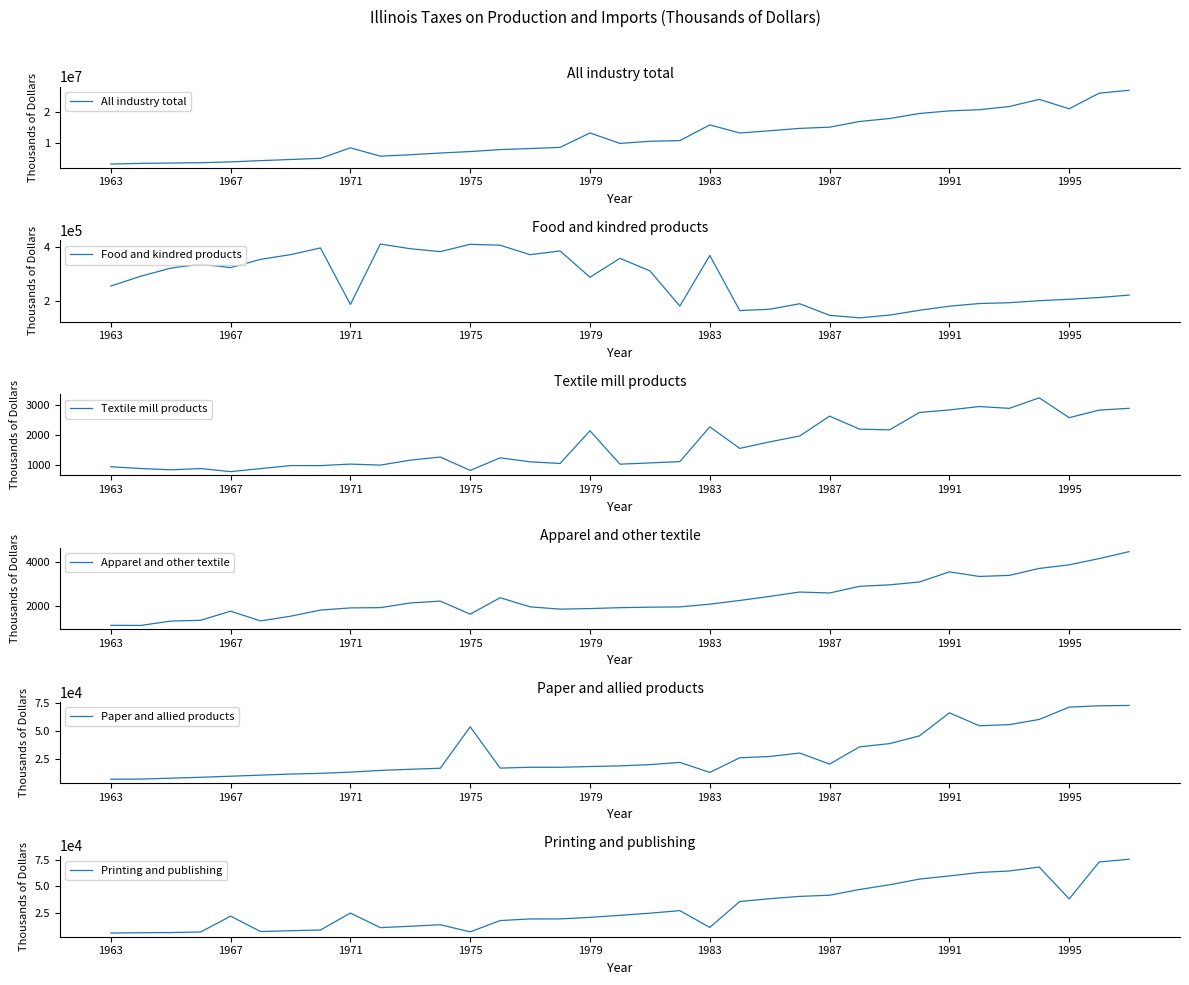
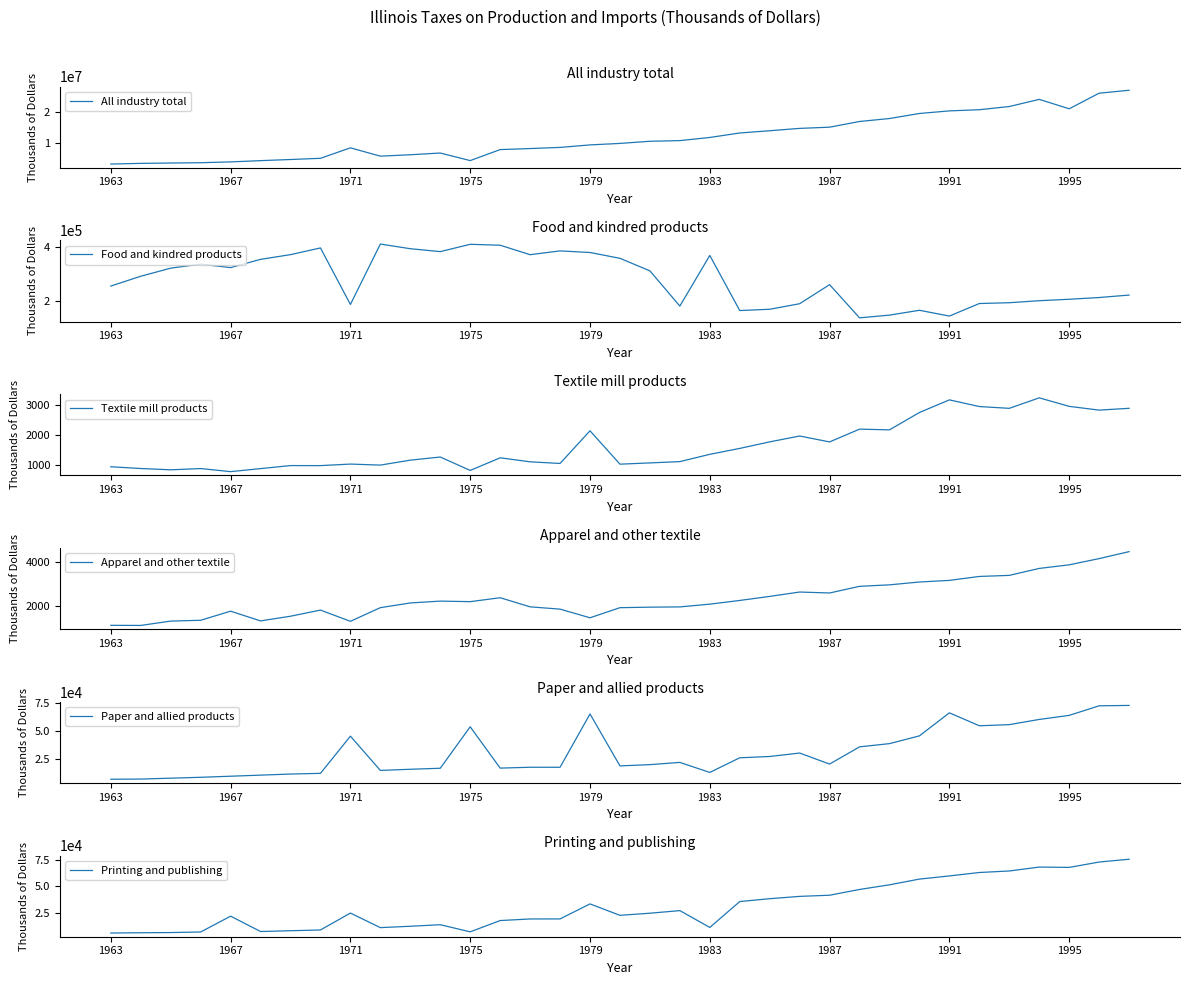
  {
    "All industry total": {
      "1963": 3000000,
      "1967": 4000000,
      "1971": 8000000,
-     "1975": 7000000,
-     "1979": 13000000,
-     "1983": 16000000,
+     "1975": 4000000,
+     "1979": 9000000,
+     "1983": 12000000,
      "1987": 15000000,
      "1991": 20000000,
      "1995": 21000000
    },
    "Food and kindred products": {
      "1963": 250000,
      "1967": 320000,
      "1971": 190000,
      "1975": 410000,
-     "1979": 290000,
+     "1979": 380000,
      "1983": 370000,
-     "1987": 140000,
-     "1991": 180000,
+     "1987": 260000,
+     "1991": 140000,
      "1995": 200000
    },
    "Textile mill products": {
      "1963": 900,
      "1967": 800,
      "1971": 1000,
      "1975": 800,
      "1979": 2100,
-     "1983": 2300,
-     "1987": 2600,
-     "1991": 2800,
-     "1995": 2600
+     "1983": 1400,
+     "1987": 1800,
+     "1991": 3200,
+     "1995": 2900
    },
    "Apparel and other textile": {
      "1963": 1100,
      "1967": 1800,
-     "1971": 1900,
-     "1975": 1600,
-     "1979": 1900,
+     "1971": 1300,
+     "1975": 2200,
+     "1979": 1500,
      "1983": 2100,
      "1987": 2600,
-     "1991": 3500,
+     "1991": 3100,
      "1995": 3900
    },
    "Paper and allied products": {
      "1963": 7000,
      "1967": 9000,
-     "1971": 13000,
+     "1971": 45000,
      "1975": 53000,
-     "1979": 18000,
+     "1979": 65000,
      "1983": 13000,
      "1987": 20000,
      "1991": 66000,
-     "1995": 71000
+     "1995": 64000
    },
    "Printing and publishing": {
      "1963": 6000,
      "1967": 22000,
      "1971": 25000,
      "1975": 7000,
-     "1979": 20000,
+     "1979": 33000,
      "1983": 11000,
      "1987": 41000,
      "1991": 60000,
-     "1995": 38000
+     "1995": 68000
    }
  }
